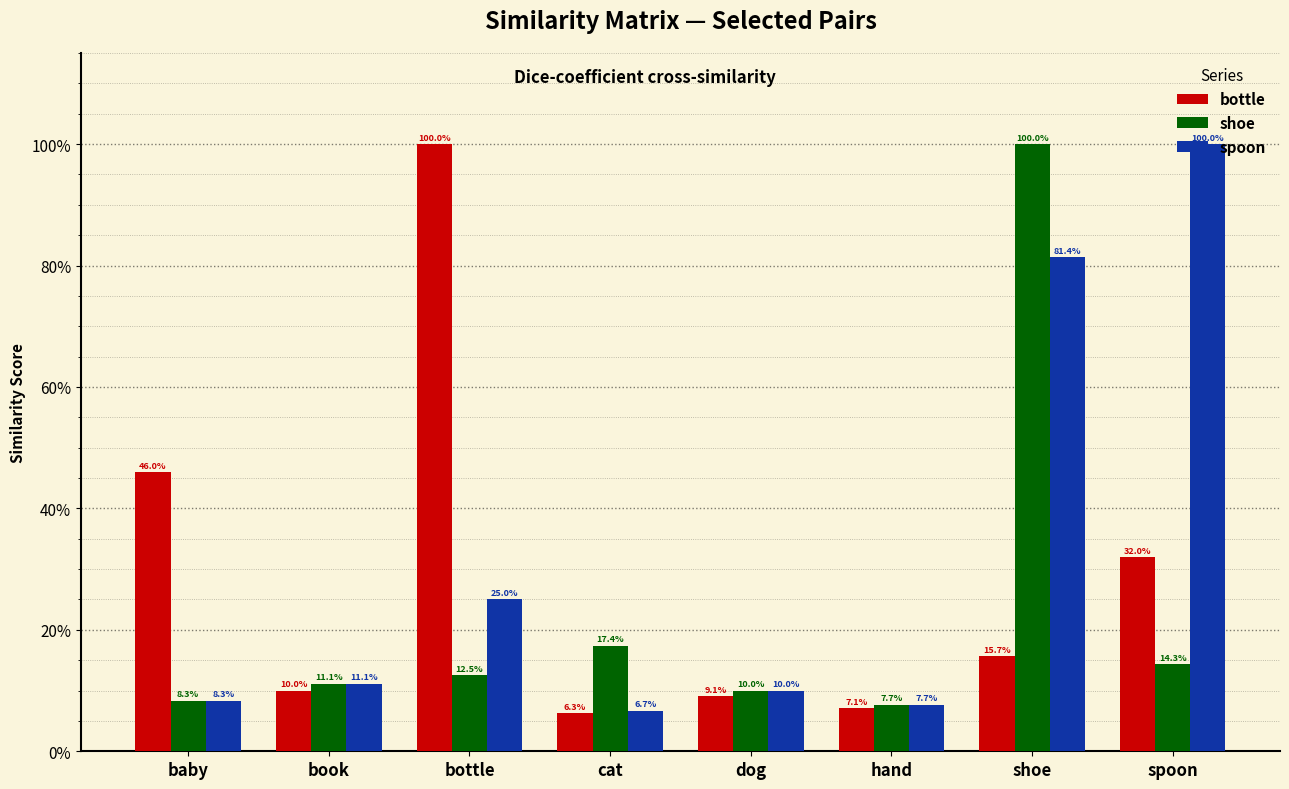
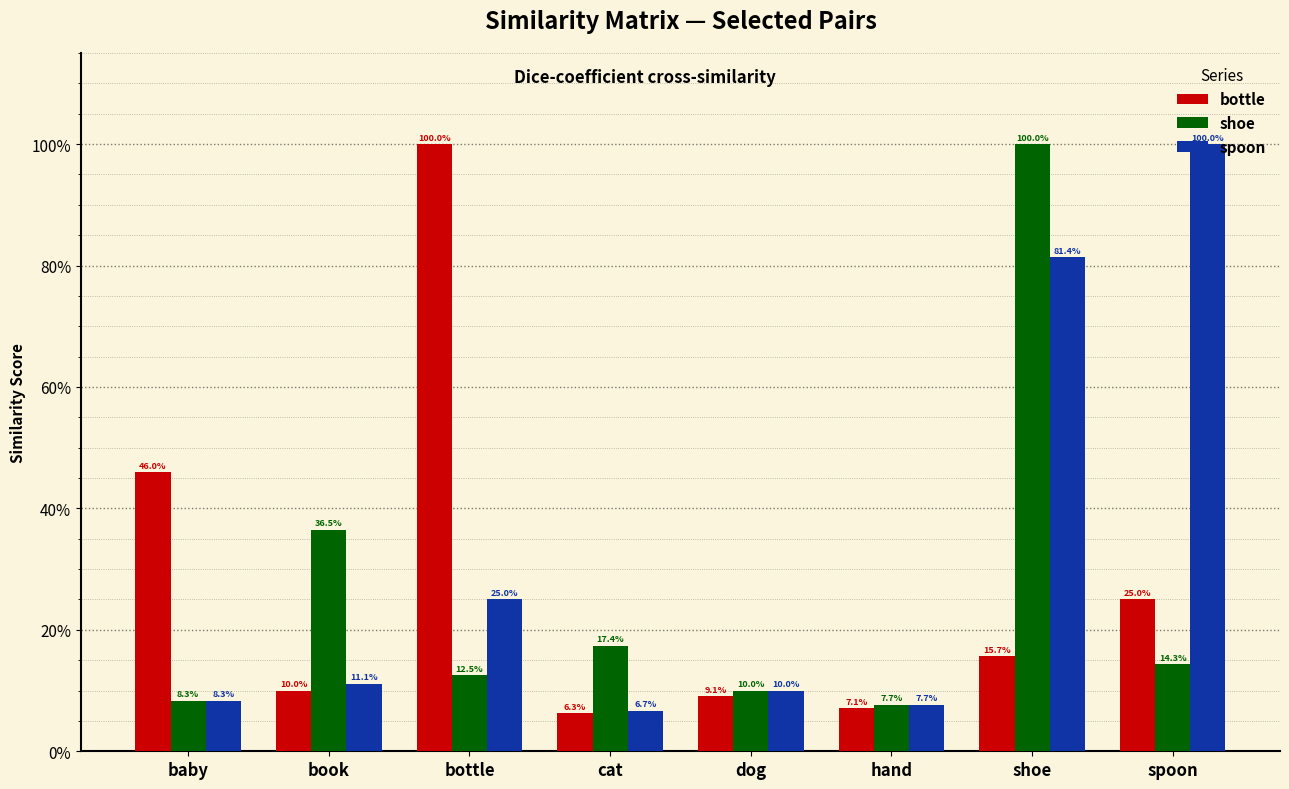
  {
    "bottle": {
      "baby": "46.0%",
      "book": "10.0%",
      "bottle": "100.0%",
      "cat": "6.3%",
      "dog": "9.1%",
      "hand": "7.1%",
      "shoe": "15.7%",
-     "spoon": "32.0%"
+     "spoon": "25.0%"
    },
    "shoe": {
      "baby": "8.3%",
-     "book": "11.1%",
+     "book": "36.5%",
      "bottle": "12.5%",
      "cat": "17.4%",
      "dog": "10.0%",
      "hand": "7.7%",
      "shoe": "100.0%",
      "spoon": "14.3%"
    },
    "spoon": {
      "baby": "8.3%",
      "book": "11.1%",
      "bottle": "25.0%",
      "cat": "6.7%",
      "dog": "10.0%",
      "hand": "7.7%",
      "shoe": "81.4%",
      "spoon": "100.0%"
    }
  }
